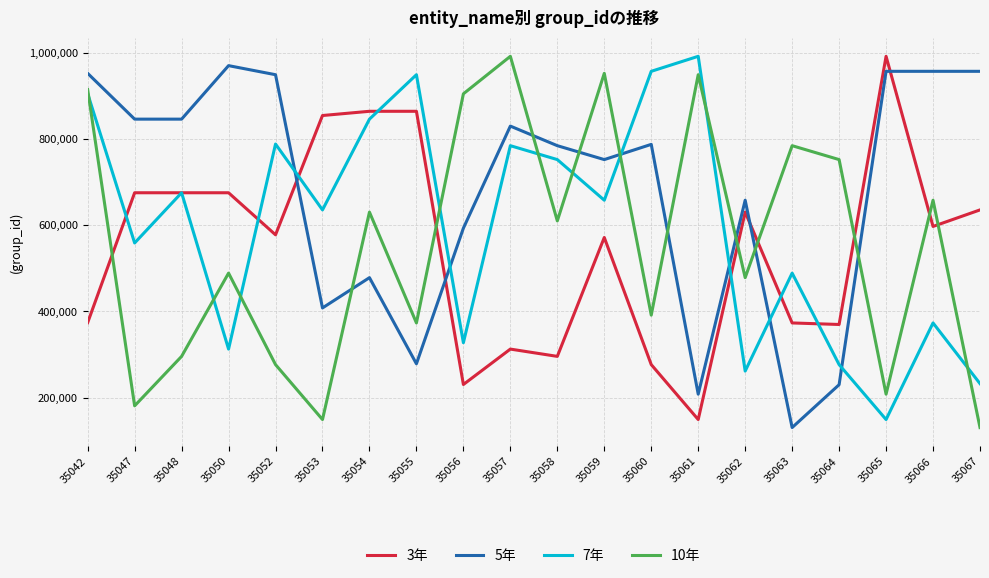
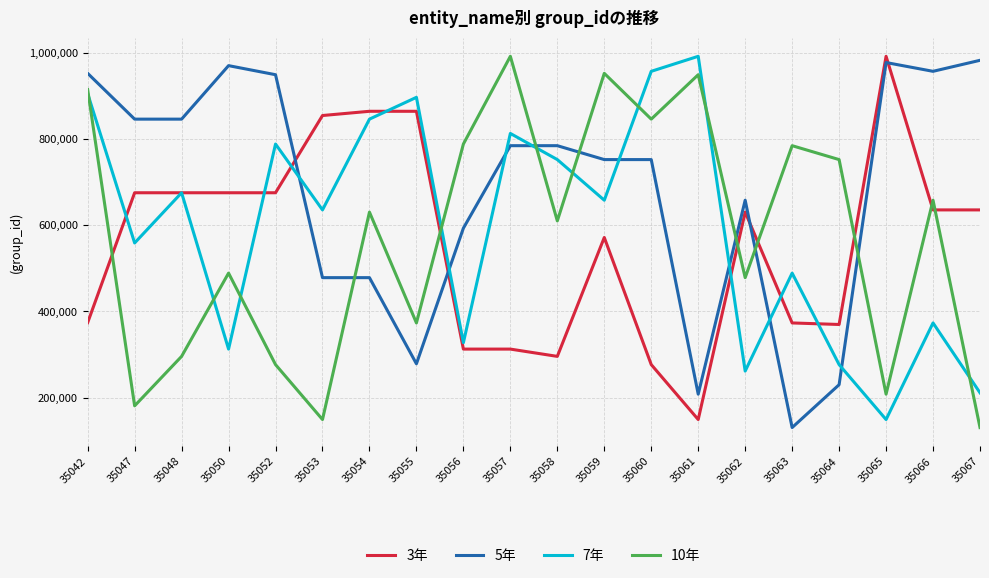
  {
    "3年": {
      "35042": "370,000",
      "35047": "680,000",
      "35050": "680,000",
-     "35052": "580,000",
+     "35052": "680,000",
      "35053": "850,000",
      "35054": "860,000",
      "35055": "860,000",
-     "35056": "230,000",
+     "35056": "310,000",
      "35057": "310,000",
      "35058": "300,000",
      "35059": "570,000",
      "35060": "280,000",
      "35061": "150,000",
      "35062": "630,000",
      "35063": "370,000",
      "35064": "370,000",
      "35065": "990,000",
-     "35066": "600,000",
+     "35066": "640,000",
      "35067": "640,000"
    },
    "5年": {
      "35042": "950,000",
      "35047": "850,000",
      "35048": "850,000",
      "35050": "970,000",
      "35052": "950,000",
-     "35053": "410,000",
+     "35053": "480,000",
      "35054": "480,000",
      "35055": "280,000",
      "35056": "590,000",
-     "35057": "830,000",
+     "35057": "780,000",
      "35058": "780,000",
      "35059": "750,000",
-     "35060": "790,000",
+     "35060": "750,000",
      "35061": "210,000",
      "35062": "660,000",
      "35063": "130,000",
      "35064": "230,000",
-     "35065": "960,000",
+     "35065": "980,000",
      "35066": "960,000",
-     "35067": "960,000"
+     "35067": "980,000"
    },
    "7年": {
      "35042": "910,000",
      "35047": "560,000",
      "35050": "310,000",
      "35052": "790,000",
      "35053": "640,000",
      "35054": "850,000",
-     "35055": "950,000",
+     "35055": "900,000",
      "35056": "330,000",
-     "35057": "780,000",
+     "35057": "810,000",
      "35058": "750,000",
      "35059": "660,000",
      "35060": "960,000",
      "35061": "990,000",
      "35062": "260,000",
      "35063": "490,000",
      "35064": "280,000",
      "35065": "150,000",
      "35066": "370,000",
-     "35067": "230,000"
+     "35067": "210,000"
    },
    "10年": {
      "35042": "910,000",
      "35047": "180,000",
      "35048": "300,000",
      "35050": "490,000",
      "35052": "280,000",
      "35053": "150,000",
      "35054": "630,000",
      "35055": "370,000",
-     "35056": "900,000",
+     "35056": "790,000",
      "35057": "990,000",
      "35058": "610,000",
      "35059": "950,000",
-     "35060": "390,000",
+     "35060": "850,000",
      "35061": "950,000",
      "35062": "480,000",
      "35063": "780,000",
      "35064": "750,000",
      "35065": "210,000",
      "35066": "660,000",
      "35067": "130,000"
    }
  }
